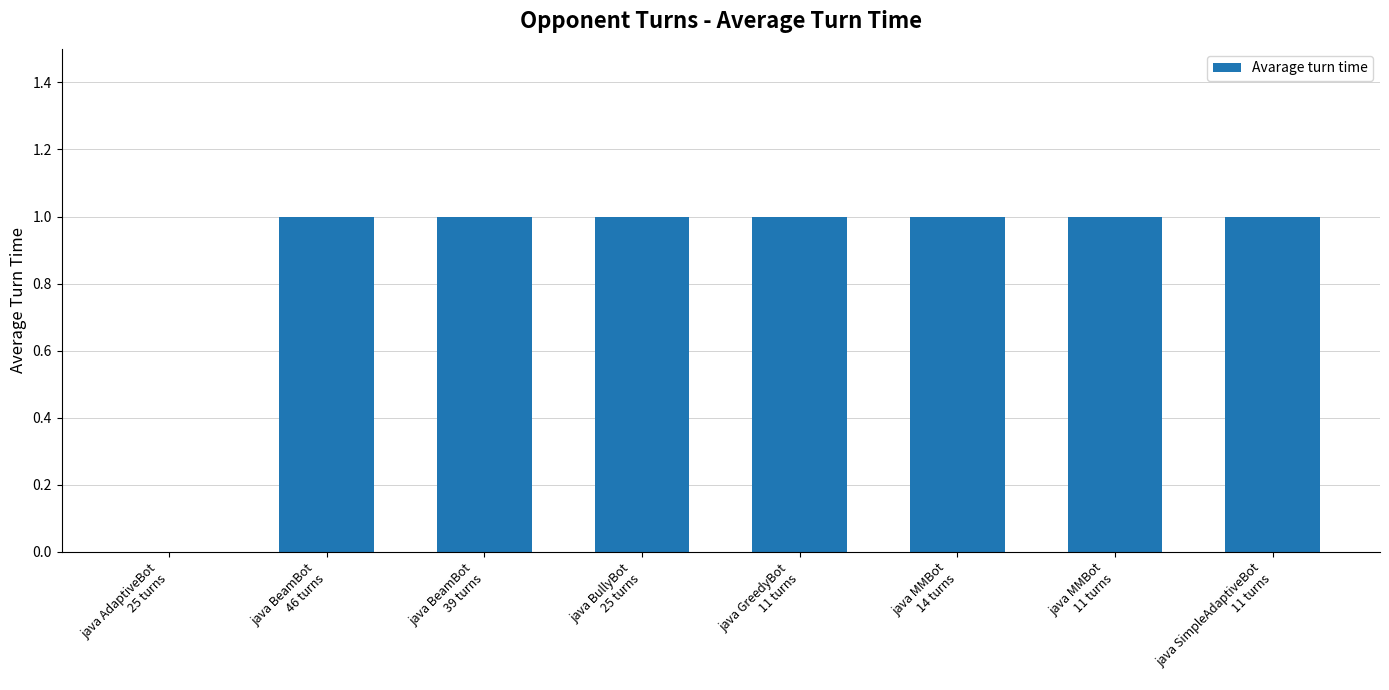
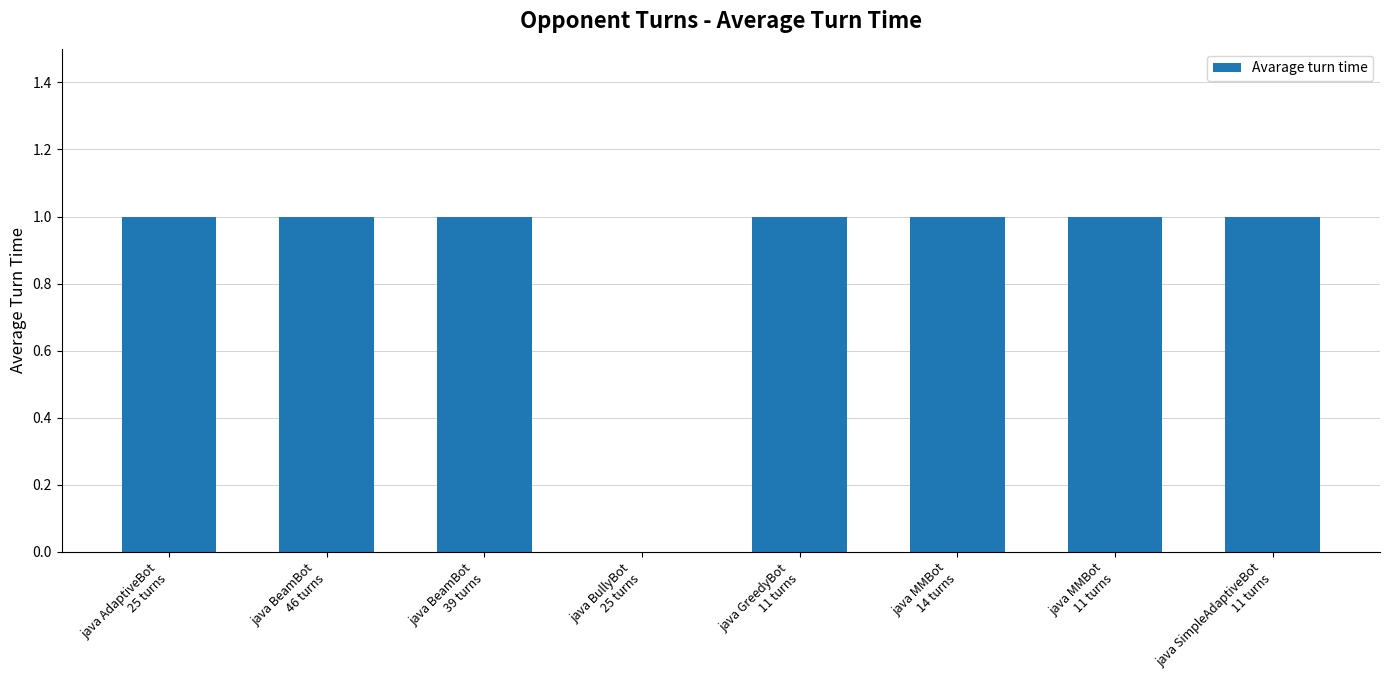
  {
-   "java AdaptiveBot 25 turns": 0,
+   "java AdaptiveBot 25 turns": 1,
    "java BeamBot 46 turns": 1,
    "java BeamBot 39 turns": 1,
-   "java BullyBot 25 turns": 1,
+   "java BullyBot 25 turns": 0,
    "java GreedyBot 11 turns": 1,
    "java MMBot 14 turns": 1,
    "java MMBot 11 turns": 1,
    "java SimpleAdaptiveBot 11 turns": 1
  }
